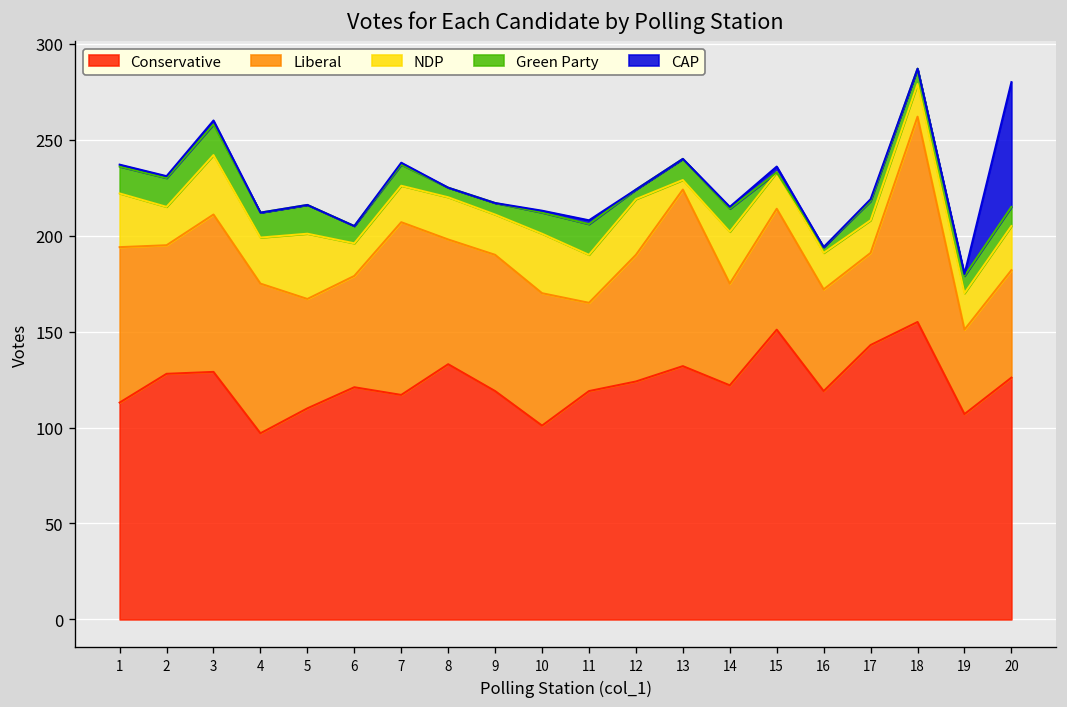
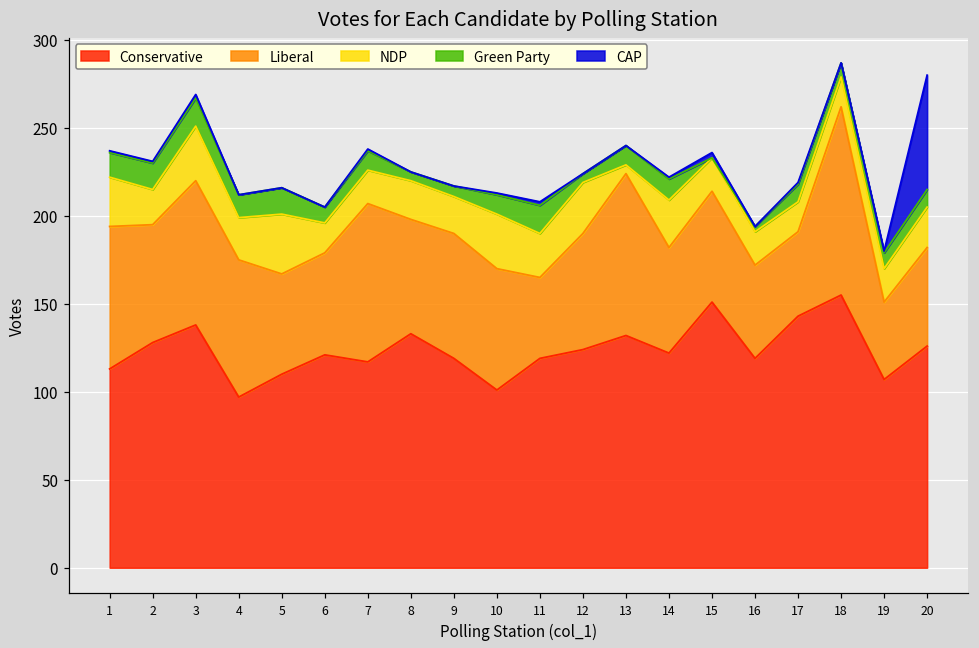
  {
    "Conservative": {
      "1": 113,
      "2": 128,
-     "3": 129,
+     "3": 138,
      "4": 97,
      "5": 110,
      "6": 121,
      "7": 117,
      "8": 133,
      "9": 119,
      "10": 101,
      "11": 119,
      "12": 124,
      "13": 132,
      "14": 122,
      "15": 151,
      "16": 119,
      "17": 143,
      "18": 155,
      "19": 107,
      "20": 126
    },
    "Liberal": {
      "1": 81,
      "2": 67,
      "3": 82,
      "4": 78,
      "5": 57,
      "6": 58,
      "7": 90,
      "8": 65,
      "9": 71,
      "10": 69,
      "11": 46,
      "12": 66,
      "13": 92,
-     "14": 53,
+     "14": 60,
      "15": 63,
      "16": 53,
      "17": 48,
      "18": 107,
      "19": 44,
      "20": 56
    },
    "NDP": {
      "1": 28,
      "2": 20,
      "3": 31,
      "4": 24,
      "5": 34,
      "6": 17,
      "7": 19,
      "8": 22,
      "9": 21,
      "10": 31,
      "11": 25,
      "12": 29,
      "13": 5,
      "14": 27,
      "16": 19,
      "17": 17,
      "18": 17,
      "19": 19,
      "20": 23
    },
    "Green Party": {
      "3": 16,
      "11": 16,
      "20": 10
    },
    "CAP": {
      "3": 2,
      "11": 2,
      "15": 3,
      "20": 65
    }
  }
